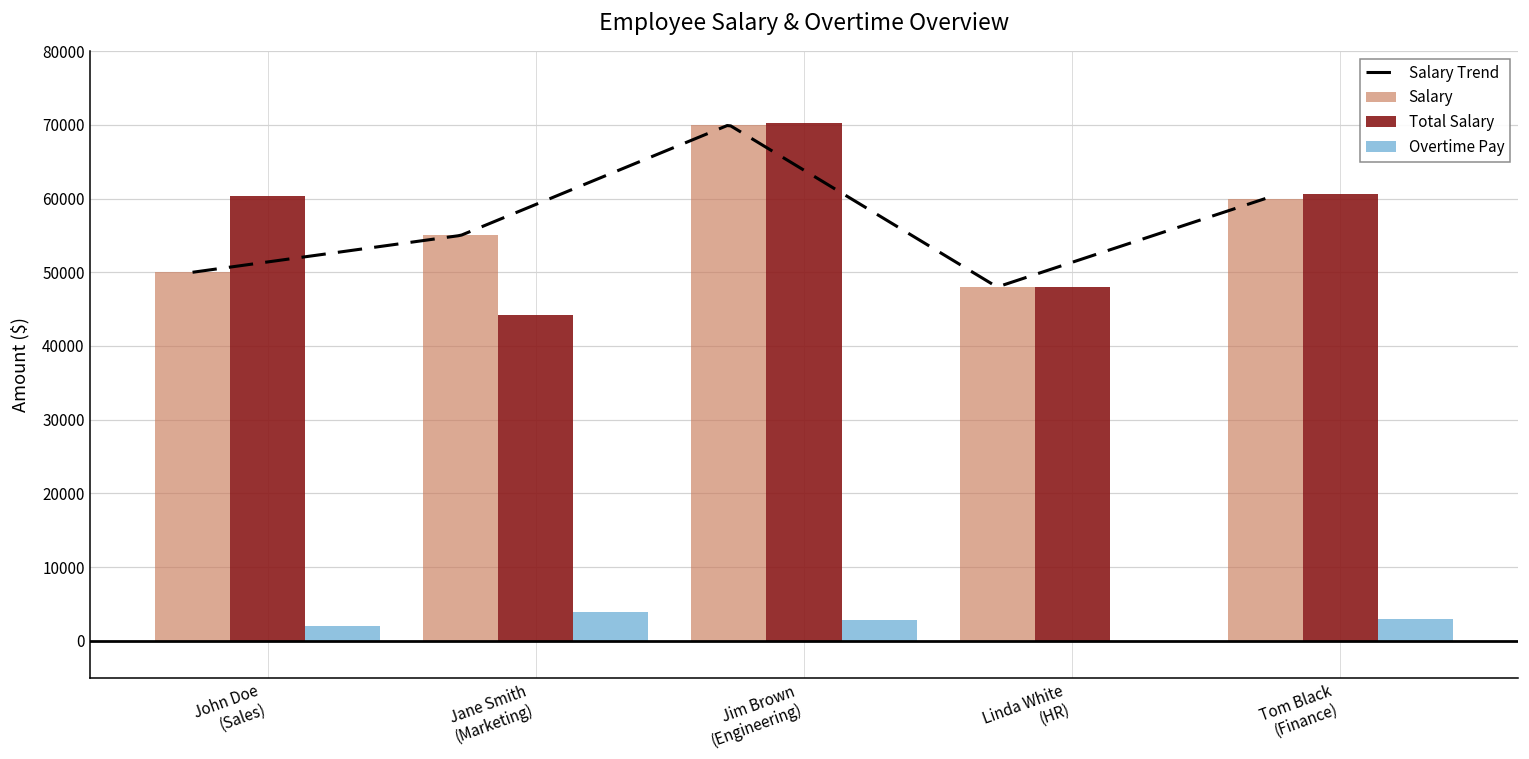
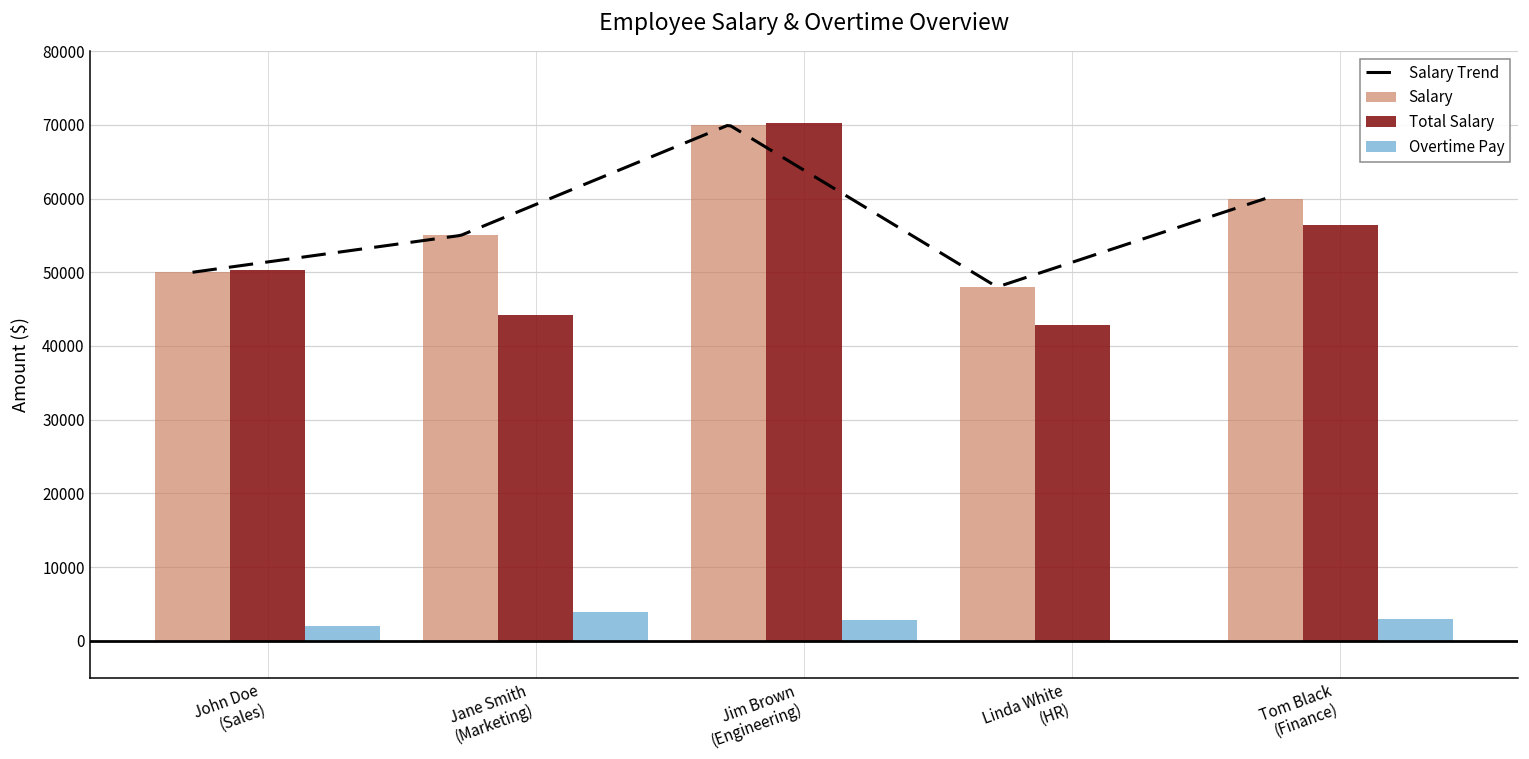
  {
    "Salary": {
      "John Doe (Sales)": 50000,
      "Jane Smith (Marketing)": 55000,
      "Jim Brown (Engineering)": 70000,
      "Linda White (HR)": 48000,
      "Tom Black (Finance)": 60000
    },
    "Total Salary": {
-     "John Doe (Sales)": 60000,
+     "John Doe (Sales)": 50000,
      "Jane Smith (Marketing)": 44000,
      "Jim Brown (Engineering)": 70000,
-     "Linda White (HR)": 48000,
-     "Tom Black (Finance)": 61000
+     "Linda White (HR)": 43000,
+     "Tom Black (Finance)": 56000
    },
    "Overtime Pay": {
      "John Doe (Sales)": 2000,
      "Jane Smith (Marketing)": 4000,
      "Jim Brown (Engineering)": 3000,
      "Linda White (HR)": 0,
      "Tom Black (Finance)": 3000
    }
  }
